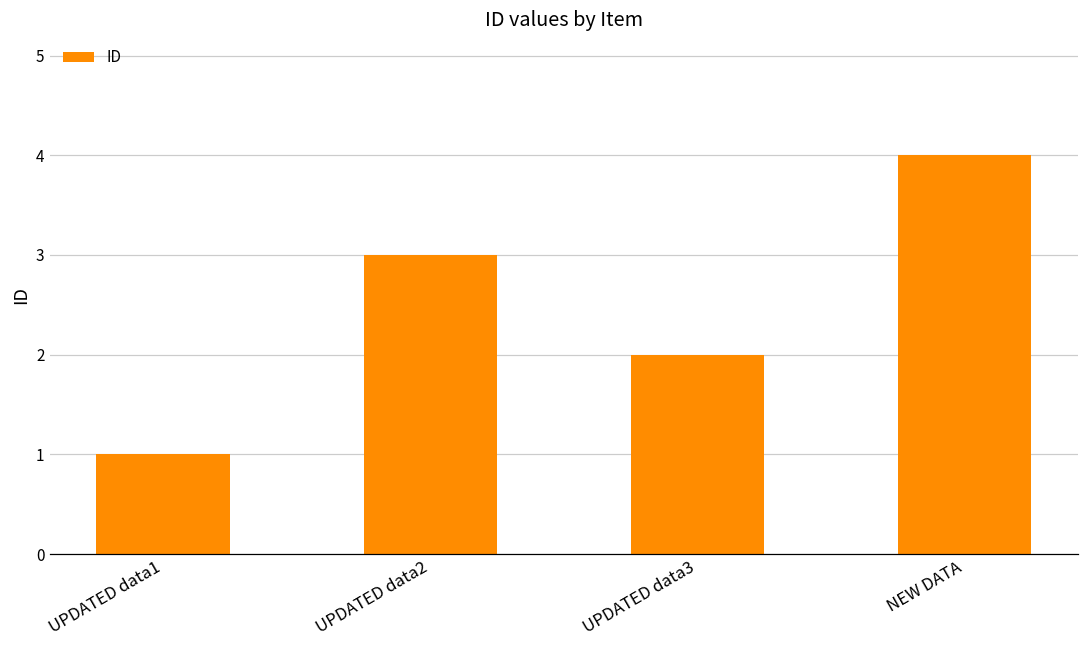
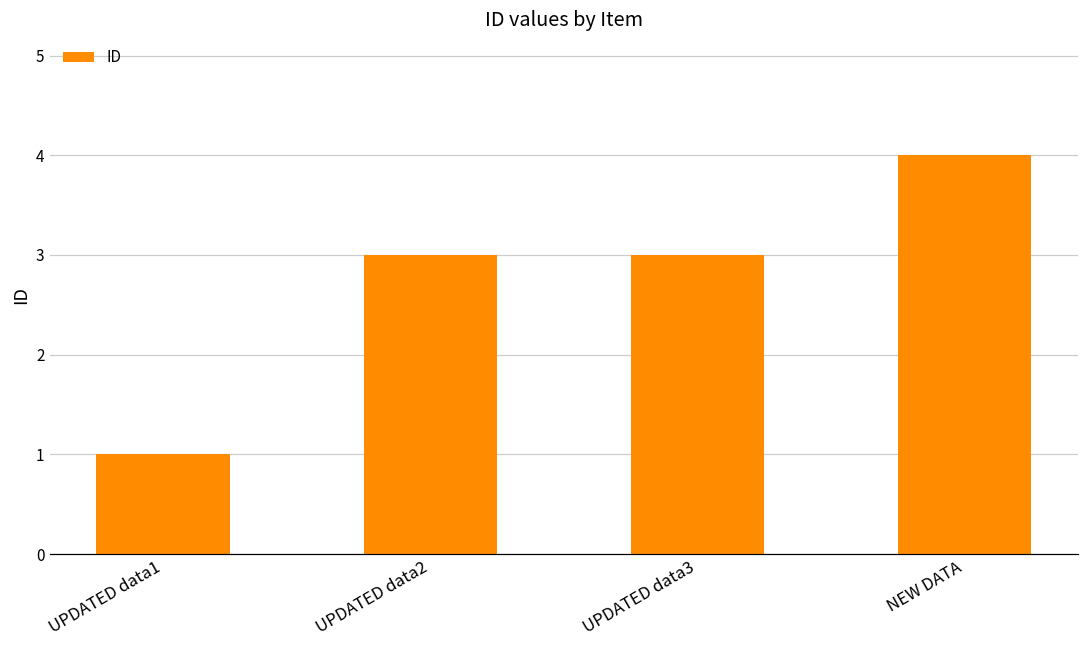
  {
    "UPDATED data1": 1,
    "UPDATED data2": 3,
-   "UPDATED data3": 2,
+   "UPDATED data3": 3,
    "NEW DATA": 4
  }
